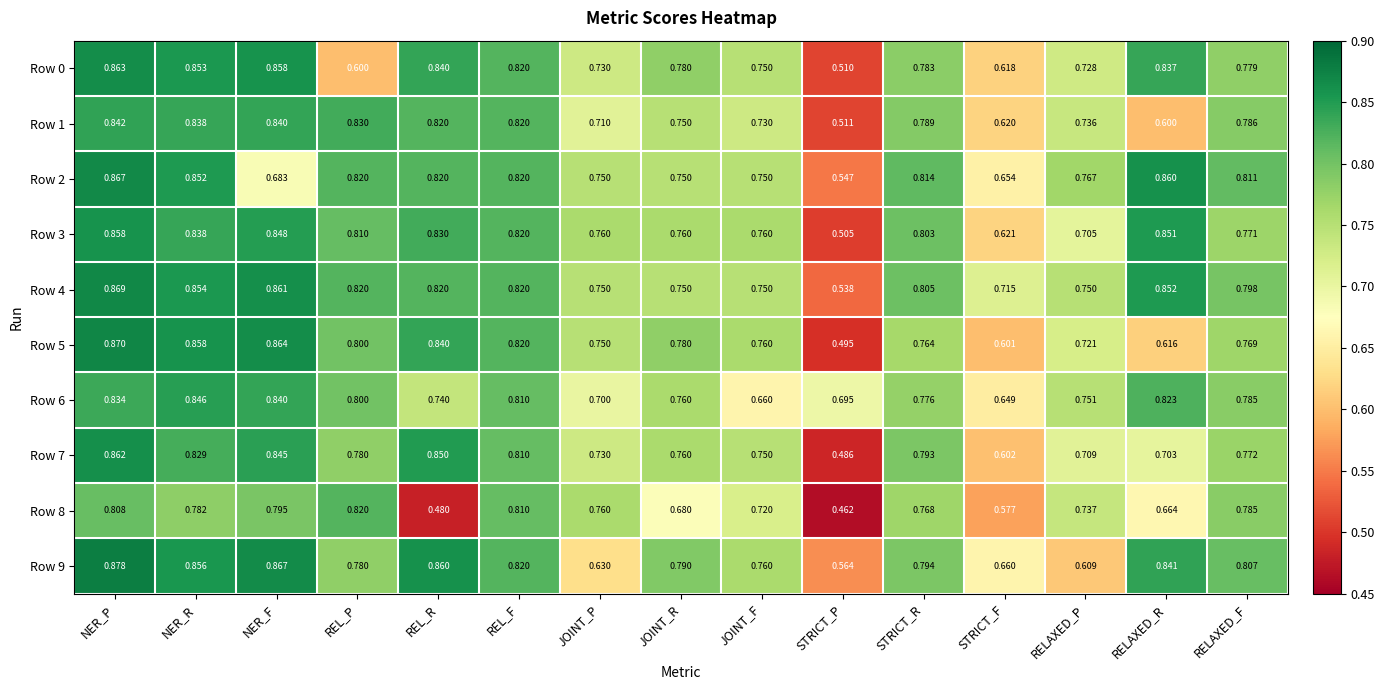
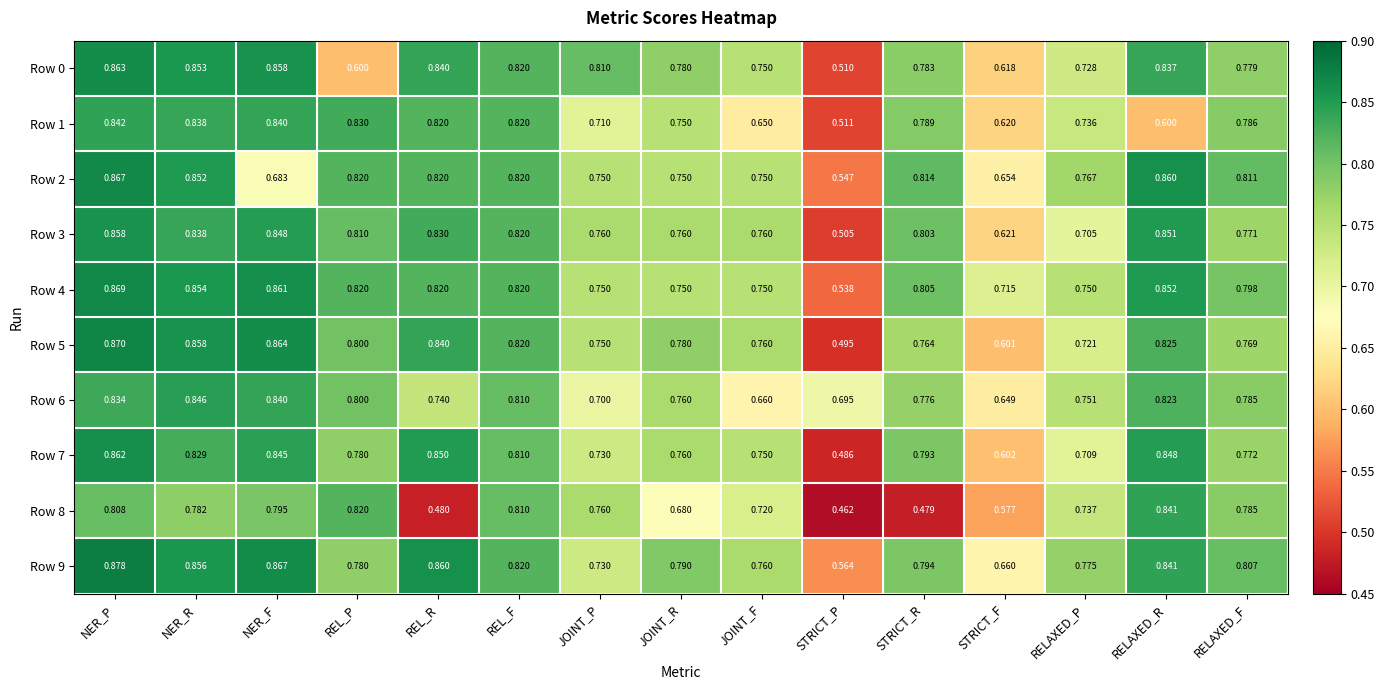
  {
    "Row 0": {
      "NER_P": 0.863,
      "NER_R": 0.853,
      "NER_F": 0.858,
      "REL_P": 0.600,
      "REL_R": 0.840,
      "REL_F": 0.820,
-     "JOINT_P": 0.730,
+     "JOINT_P": 0.810,
      "JOINT_R": 0.780,
      "JOINT_F": 0.750,
      "STRICT_P": 0.510,
      "STRICT_R": 0.783,
      "STRICT_F": 0.618,
      "RELAXED_P": 0.728,
      "RELAXED_R": 0.837,
      "RELAXED_F": 0.779
    },
    "Row 1": {
      "NER_P": 0.842,
      "NER_R": 0.838,
      "NER_F": 0.840,
      "REL_P": 0.830,
      "REL_R": 0.820,
      "REL_F": 0.820,
      "JOINT_P": 0.710,
      "JOINT_R": 0.750,
-     "JOINT_F": 0.730,
+     "JOINT_F": 0.650,
      "STRICT_P": 0.511,
      "STRICT_R": 0.789,
      "STRICT_F": 0.620,
      "RELAXED_P": 0.736,
      "RELAXED_R": 0.600,
      "RELAXED_F": 0.786
    },
    "Row 2": {
      "NER_P": 0.867,
      "NER_R": 0.852,
      "NER_F": 0.683,
      "REL_P": 0.820,
      "REL_R": 0.820,
      "REL_F": 0.820,
      "JOINT_P": 0.750,
      "JOINT_R": 0.750,
      "JOINT_F": 0.750,
      "STRICT_P": 0.547,
      "STRICT_R": 0.814,
      "STRICT_F": 0.654,
      "RELAXED_P": 0.767,
      "RELAXED_R": 0.860,
      "RELAXED_F": 0.811
    },
    "Row 3": {
      "NER_P": 0.858,
      "NER_R": 0.838,
      "NER_F": 0.848,
      "REL_P": 0.810,
      "REL_R": 0.830,
      "REL_F": 0.820,
      "JOINT_P": 0.760,
      "JOINT_R": 0.760,
      "JOINT_F": 0.760,
      "STRICT_P": 0.505,
      "STRICT_R": 0.803,
      "STRICT_F": 0.621,
      "RELAXED_P": 0.705,
      "RELAXED_R": 0.851,
      "RELAXED_F": 0.771
    },
    "Row 4": {
      "NER_P": 0.869,
      "NER_R": 0.854,
      "NER_F": 0.861,
      "REL_P": 0.820,
      "REL_R": 0.820,
      "REL_F": 0.820,
      "JOINT_P": 0.750,
      "JOINT_R": 0.750,
      "JOINT_F": 0.750,
      "STRICT_P": 0.538,
      "STRICT_R": 0.805,
      "STRICT_F": 0.715,
      "RELAXED_P": 0.750,
      "RELAXED_R": 0.852,
      "RELAXED_F": 0.798
    },
    "Row 5": {
      "NER_P": 0.870,
      "NER_R": 0.858,
      "NER_F": 0.864,
      "REL_P": 0.800,
      "REL_R": 0.840,
      "REL_F": 0.820,
      "JOINT_P": 0.750,
      "JOINT_R": 0.780,
      "JOINT_F": 0.760,
      "STRICT_P": 0.495,
      "STRICT_R": 0.764,
      "STRICT_F": 0.601,
      "RELAXED_P": 0.721,
-     "RELAXED_R": 0.616,
+     "RELAXED_R": 0.825,
      "RELAXED_F": 0.769
    },
    "Row 6": {
      "NER_P": 0.834,
      "NER_R": 0.846,
      "NER_F": 0.840,
      "REL_P": 0.800,
      "REL_R": 0.740,
      "REL_F": 0.810,
      "JOINT_P": 0.700,
      "JOINT_R": 0.760,
      "JOINT_F": 0.660,
      "STRICT_P": 0.695,
      "STRICT_R": 0.776,
      "STRICT_F": 0.649,
      "RELAXED_P": 0.751,
      "RELAXED_R": 0.823,
      "RELAXED_F": 0.785
    },
    "Row 7": {
      "NER_P": 0.862,
      "NER_R": 0.829,
      "NER_F": 0.845,
      "REL_P": 0.780,
      "REL_R": 0.850,
      "REL_F": 0.810,
      "JOINT_P": 0.730,
      "JOINT_R": 0.760,
      "JOINT_F": 0.750,
      "STRICT_P": 0.486,
      "STRICT_R": 0.793,
      "STRICT_F": 0.602,
      "RELAXED_P": 0.709,
-     "RELAXED_R": 0.703,
+     "RELAXED_R": 0.848,
      "RELAXED_F": 0.772
    },
    "Row 8": {
      "NER_P": 0.808,
      "NER_R": 0.782,
      "NER_F": 0.795,
      "REL_P": 0.820,
      "REL_R": 0.480,
      "REL_F": 0.810,
      "JOINT_P": 0.760,
      "JOINT_R": 0.680,
      "JOINT_F": 0.720,
      "STRICT_P": 0.462,
-     "STRICT_R": 0.768,
+     "STRICT_R": 0.479,
      "STRICT_F": 0.577,
      "RELAXED_P": 0.737,
-     "RELAXED_R": 0.664,
+     "RELAXED_R": 0.841,
      "RELAXED_F": 0.785
    },
    "Row 9": {
      "NER_P": 0.878,
      "NER_R": 0.856,
      "NER_F": 0.867,
      "REL_P": 0.780,
      "REL_R": 0.860,
      "REL_F": 0.820,
-     "JOINT_P": 0.630,
+     "JOINT_P": 0.730,
      "JOINT_R": 0.790,
      "JOINT_F": 0.760,
      "STRICT_P": 0.564,
      "STRICT_R": 0.794,
      "STRICT_F": 0.660,
-     "RELAXED_P": 0.609,
+     "RELAXED_P": 0.775,
      "RELAXED_R": 0.841,
      "RELAXED_F": 0.807
    }
  }
